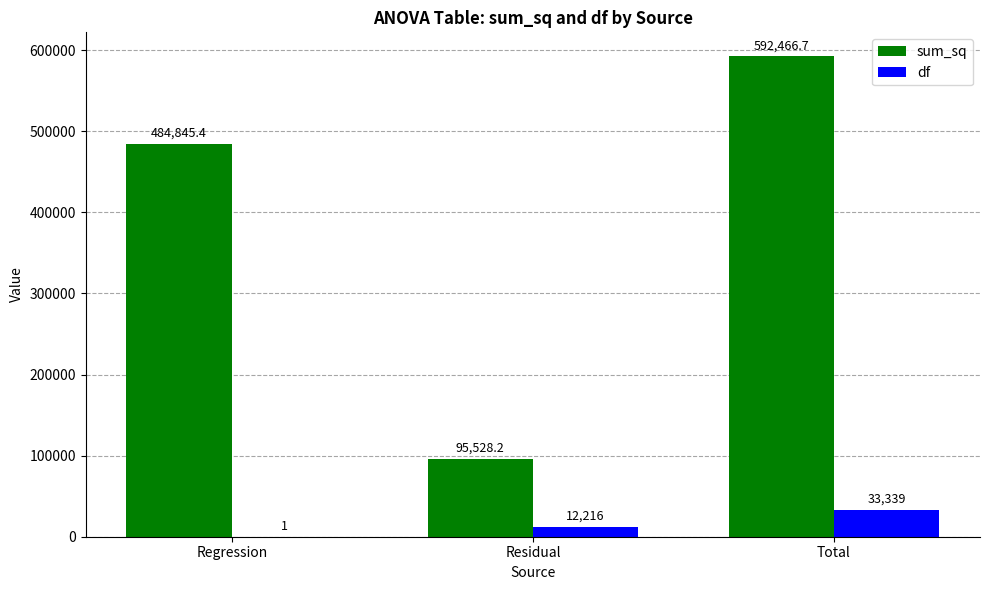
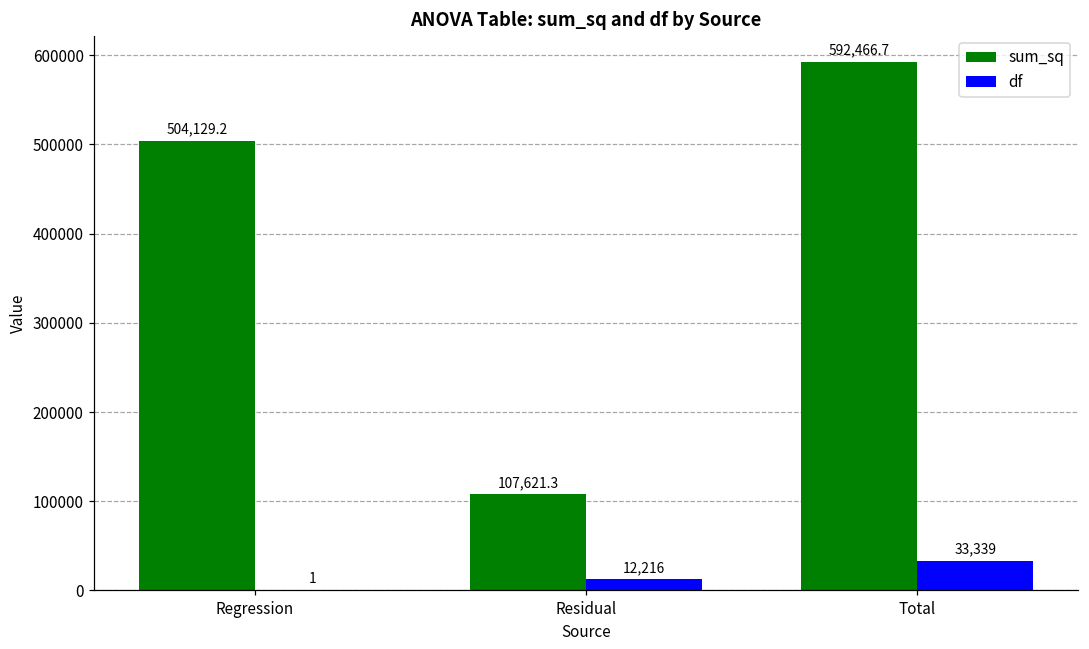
  {
    "sum_sq": {
-     "Regression": "484,845.4",
-     "Residual": "95,528.2",
+     "Regression": "504,129.2",
+     "Residual": "107,621.3",
      "Total": "592,466.7"
    },
    "df": {
      "Regression": "1",
      "Residual": "12,216",
      "Total": "33,339"
    }
  }
